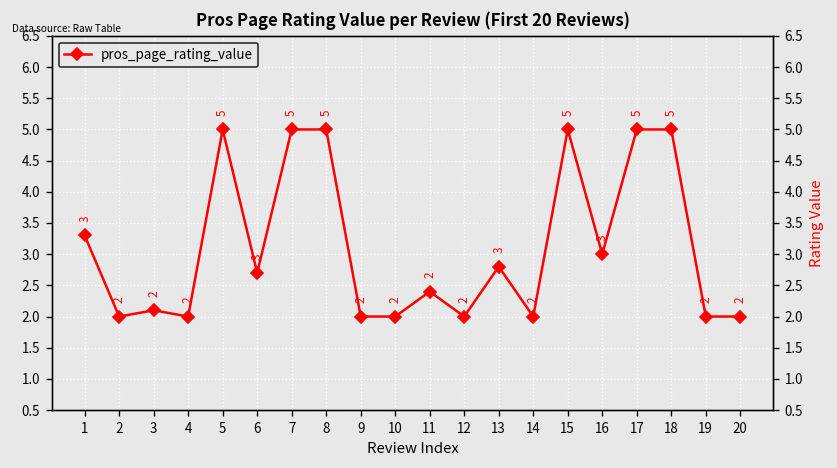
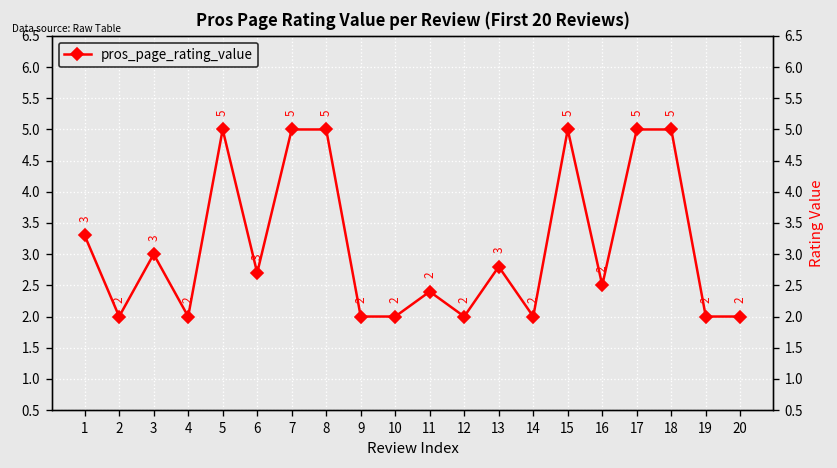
  {
    "1": 3,
    "2": 2,
-   "3": 2,
+   "3": 3,
    "4": 2,
    "5": 5,
    "6": 3,
    "7": 5,
    "8": 5,
    "9": 2,
    "10": 2,
    "11": 2,
    "12": 2,
    "13": 3,
    "14": 2,
    "15": 5,
-   "16": 3,
+   "16": 2,
    "17": 5,
    "18": 5,
    "19": 2,
    "20": 2
  }
